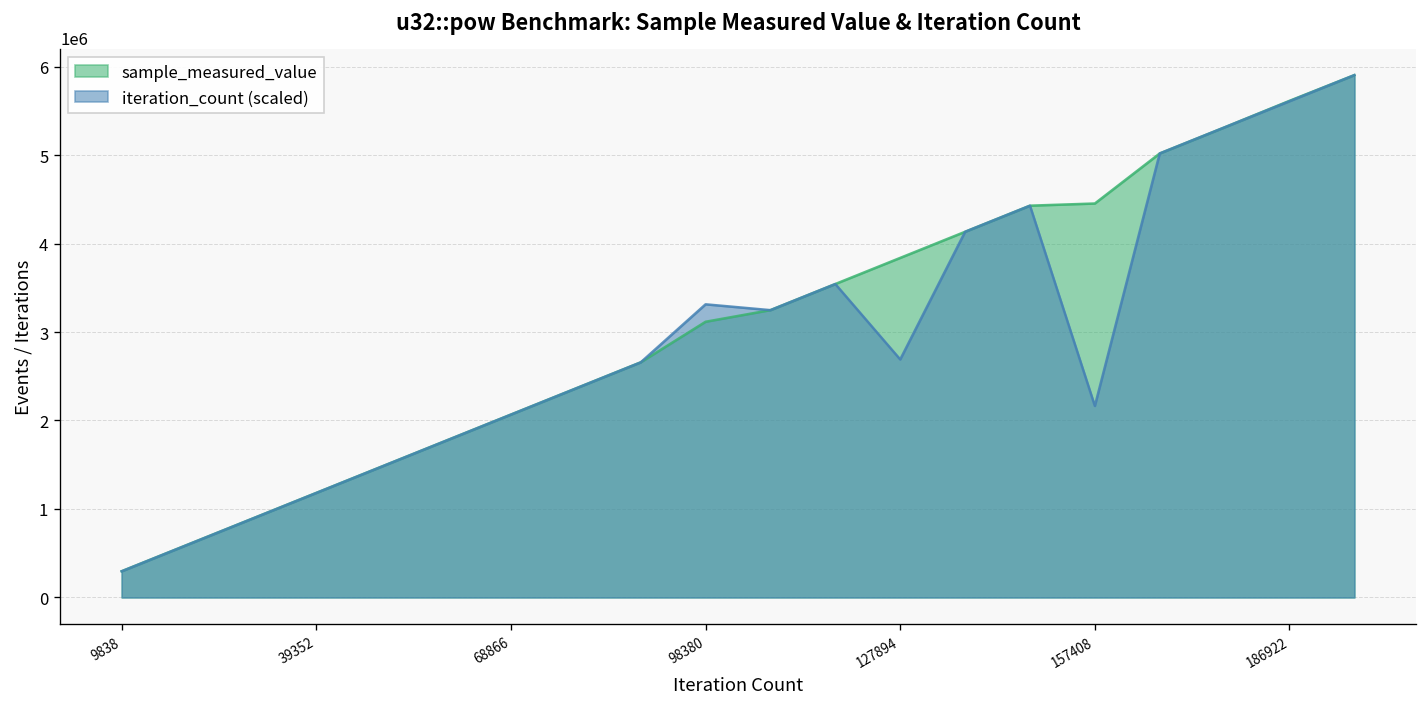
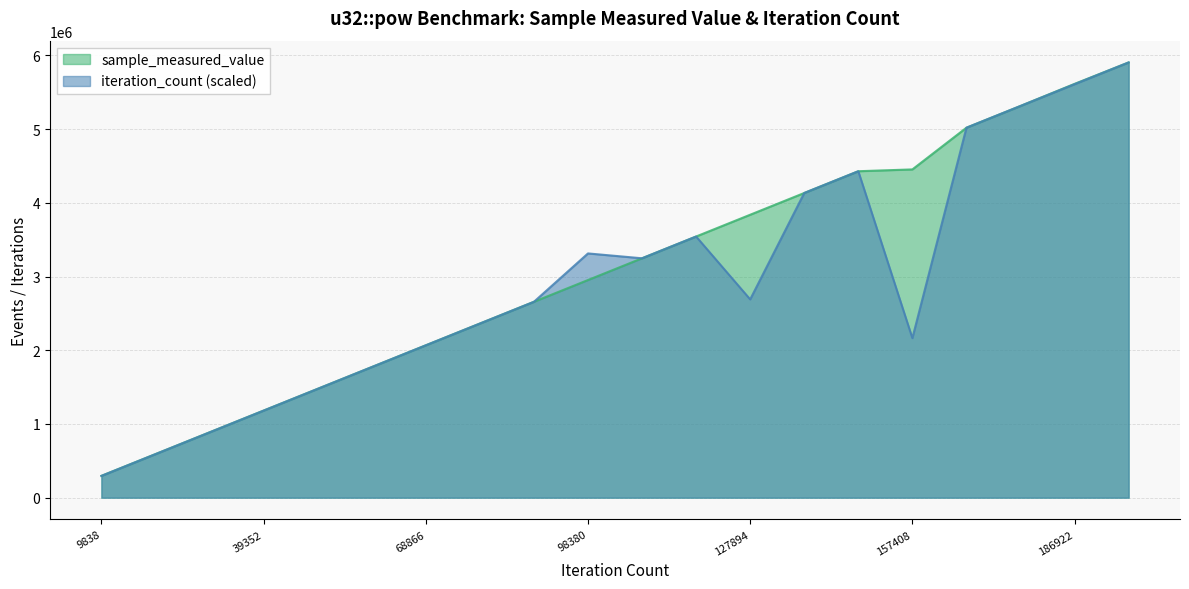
  {
    "sample_measured_value": {
-     "98380": 3100000,
+     "98380": 3000000,
      "127894": 3800000,
      "157408": 4500000
    },
    "iteration_count (scaled)": {
      "98380": 3300000,
      "127894": 2700000,
      "157408": 2200000
    }
  }
